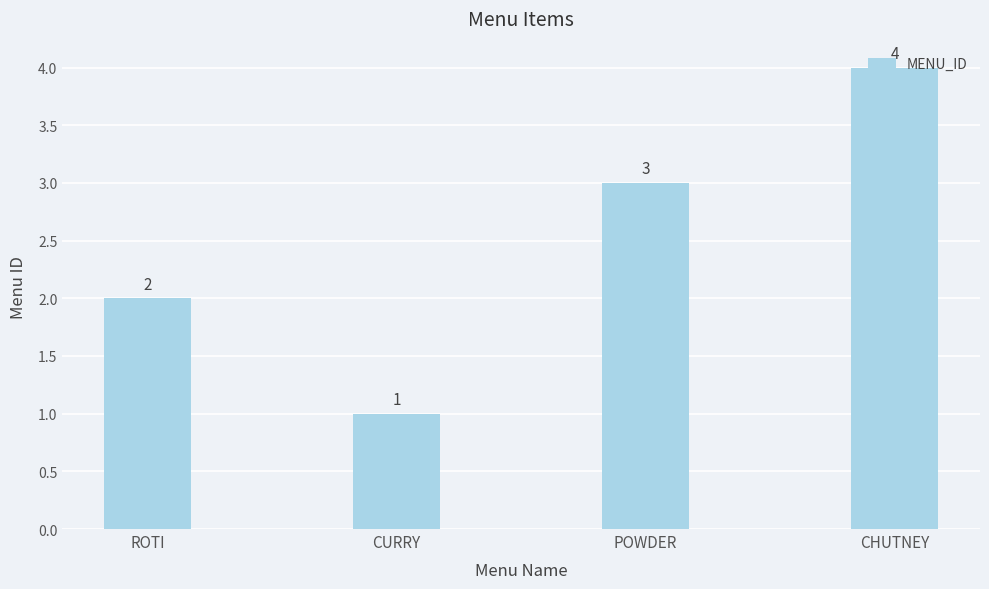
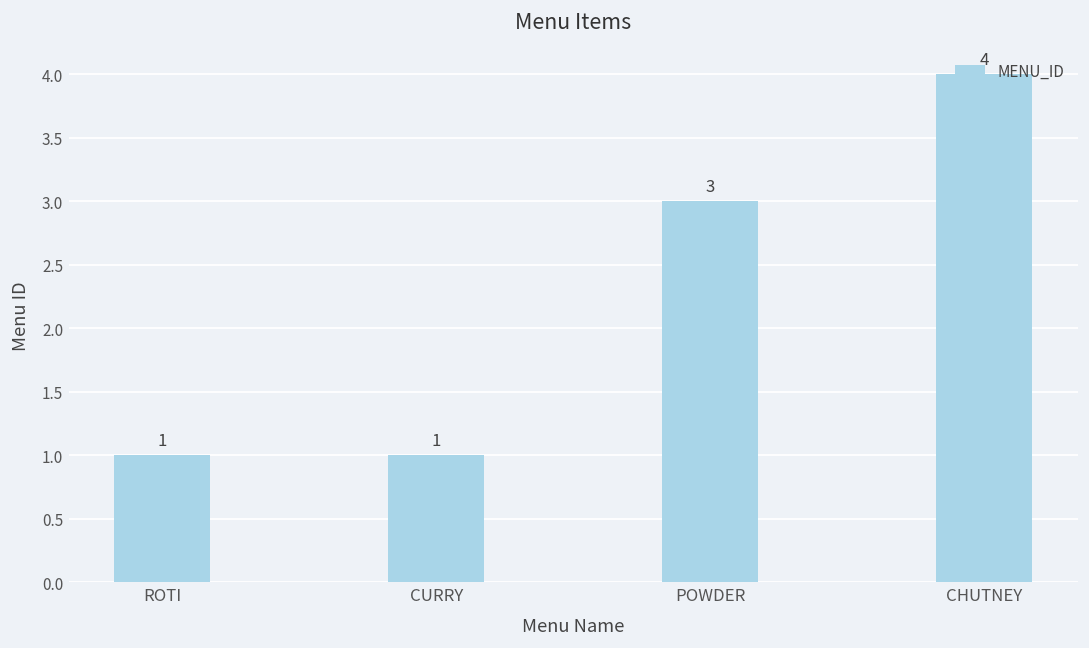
  {
-   "ROTI": 2,
+   "ROTI": 1,
    "CURRY": 1,
    "POWDER": 3,
    "CHUTNEY": 4
  }
